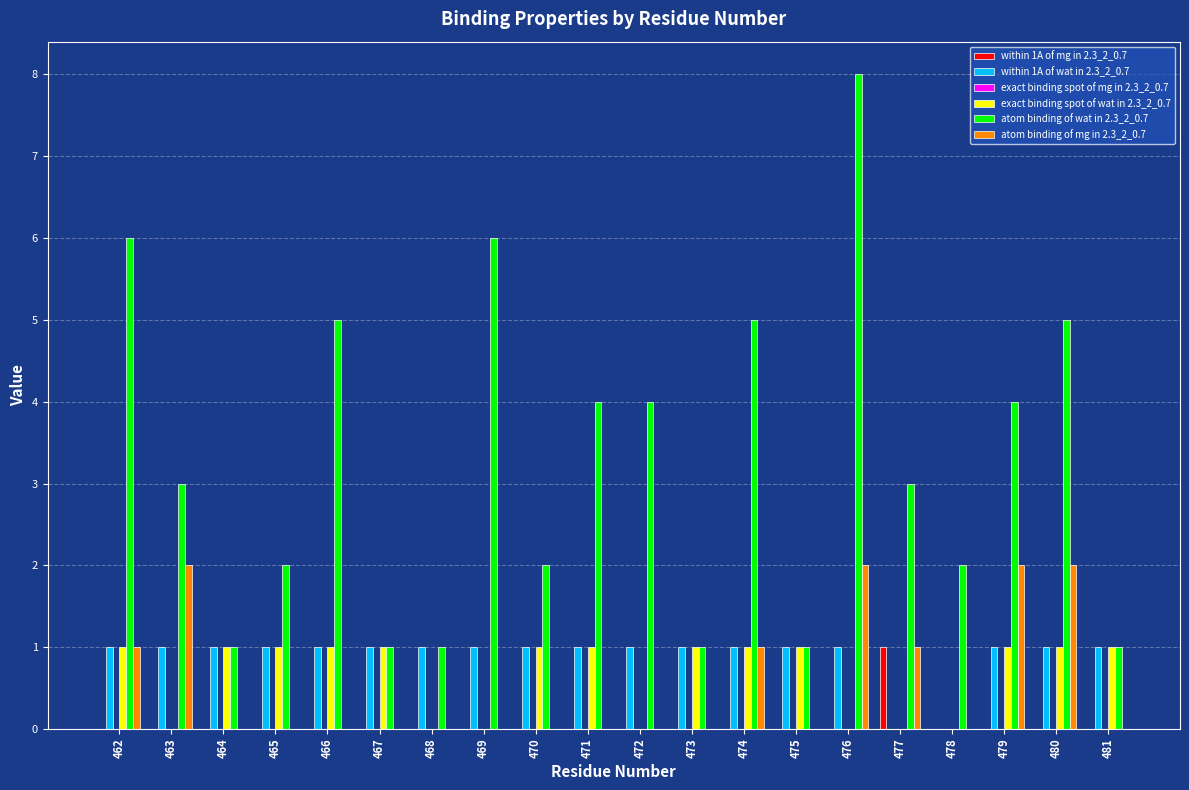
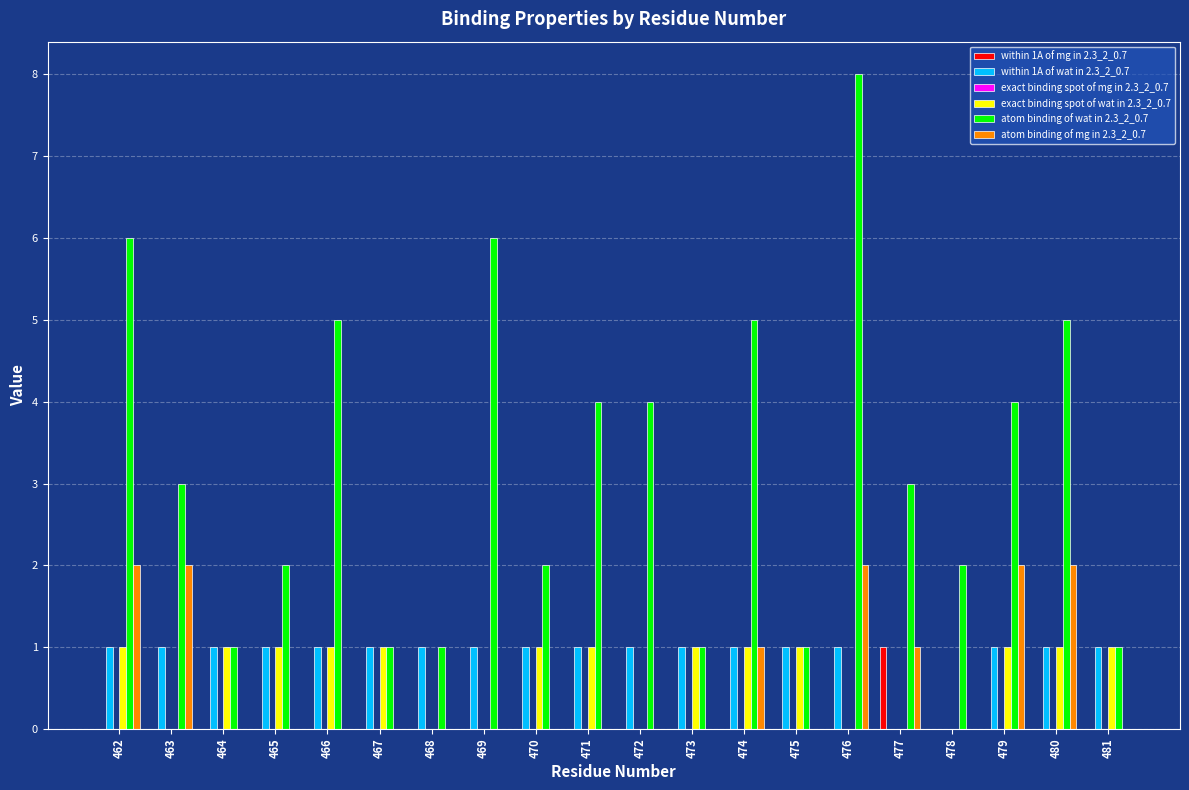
  {
    "within 1A of mg in 2.3_2_0.7": {
      "462": 0,
      "463": 0,
      "464": 0,
      "465": 0,
      "466": 0,
      "467": 0,
      "468": 0,
      "469": 0,
      "470": 0,
      "471": 0,
      "472": 0,
      "473": 0,
      "474": 0,
      "475": 0,
      "476": 0,
      "477": 1,
      "478": 0,
      "479": 0,
      "480": 0,
      "481": 0
    },
    "within 1A of wat in 2.3_2_0.7": {
      "462": 1,
      "463": 1,
      "464": 1,
      "465": 1,
      "466": 1,
      "467": 1,
      "468": 1,
      "469": 1,
      "470": 1,
      "471": 1,
      "472": 1,
      "473": 1,
      "474": 1,
      "475": 1,
      "476": 1,
      "477": 0,
      "478": 0,
      "479": 1,
      "480": 1,
      "481": 1
    },
    "exact binding spot of mg in 2.3_2_0.7": {
      "462": 0,
      "463": 0,
      "464": 0,
      "465": 0,
      "466": 0,
      "467": 0,
      "468": 0,
      "469": 0,
      "470": 0,
      "471": 0,
      "472": 0,
      "473": 0,
      "474": 0,
      "475": 0,
      "476": 0,
      "477": 0,
      "478": 0,
      "479": 0,
      "480": 0,
      "481": 0
    },
    "exact binding spot of wat in 2.3_2_0.7": {
      "462": 1,
      "463": 0,
      "464": 1,
      "465": 1,
      "466": 1,
      "467": 1,
      "468": 0,
      "469": 0,
      "470": 1,
      "471": 1,
      "472": 0,
      "473": 1,
      "474": 1,
      "475": 1,
      "476": 0,
      "477": 0,
      "478": 0,
      "479": 1,
      "480": 1,
      "481": 1
    },
    "atom binding of wat in 2.3_2_0.7": {
      "462": 6,
      "463": 3,
      "464": 1,
      "465": 2,
      "466": 5,
      "467": 1,
      "468": 1,
      "469": 6,
      "470": 2,
      "471": 4,
      "472": 4,
      "473": 1,
      "474": 5,
      "475": 1,
      "476": 8,
      "477": 3,
      "478": 2,
      "479": 4,
      "480": 5,
      "481": 1
    },
    "atom binding of mg in 2.3_2_0.7": {
-     "462": 1,
+     "462": 2,
      "463": 2,
      "464": 0,
      "465": 0,
      "466": 0,
      "467": 0,
      "468": 0,
      "469": 0,
      "470": 0,
      "471": 0,
      "472": 0,
      "473": 0,
      "474": 1,
      "475": 0,
      "476": 2,
      "477": 1,
      "478": 0,
      "479": 2,
      "480": 2,
      "481": 0
    }
  }
